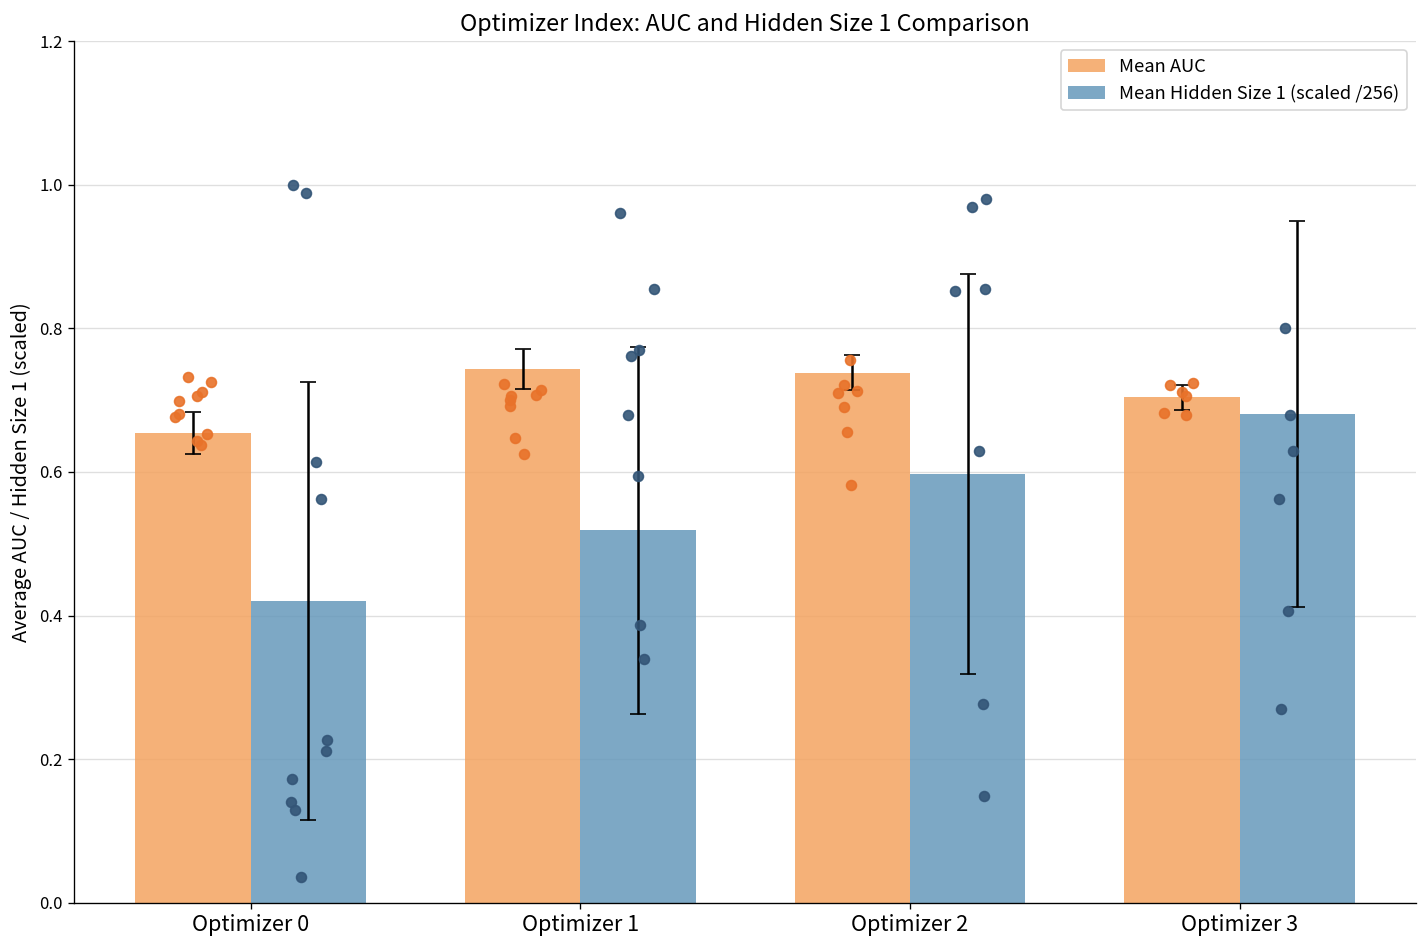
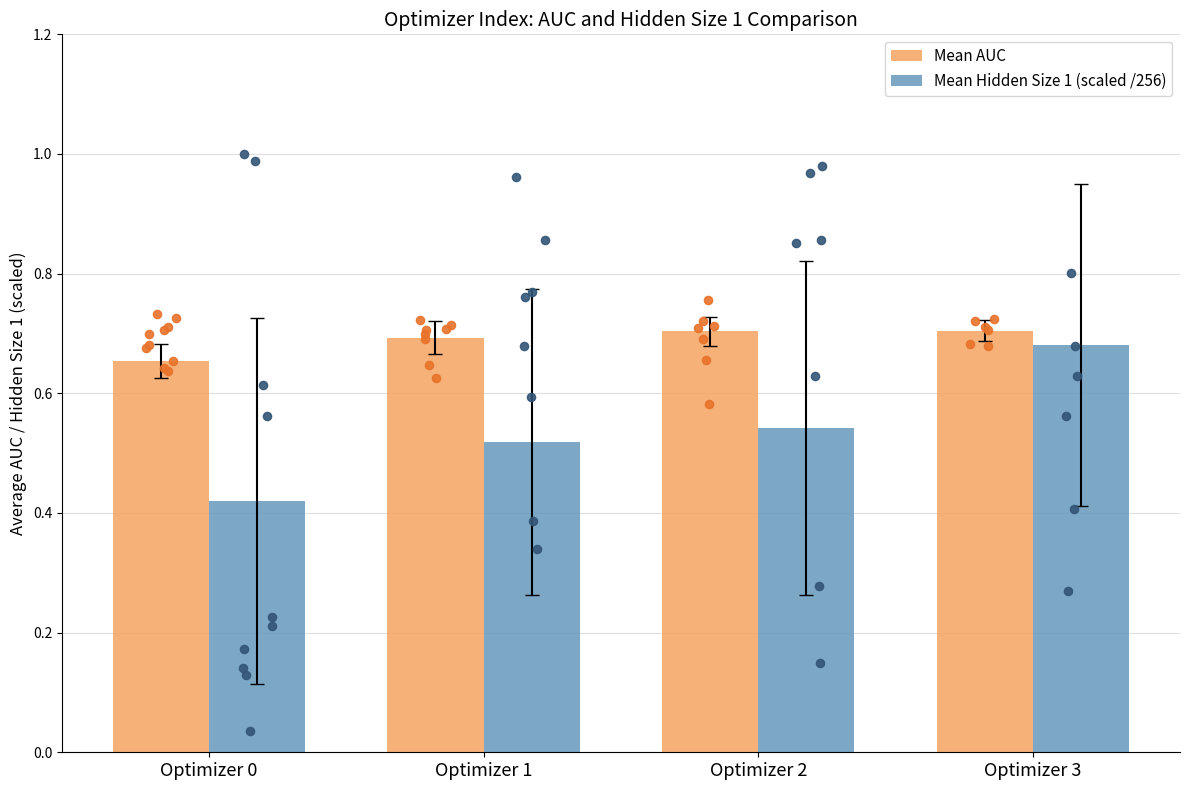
  {
    "Mean AUC": {
      "Optimizer 0": 0.65,
-     "Optimizer 1": 0.74,
-     "Optimizer 2": 0.74,
+     "Optimizer 1": 0.69,
+     "Optimizer 2": 0.70,
      "Optimizer 3": 0.70
    },
    "Mean Hidden Size 1 (scaled /256)": {
      "Optimizer 0": 0.42,
      "Optimizer 1": 0.52,
-     "Optimizer 2": 0.60,
+     "Optimizer 2": 0.54,
      "Optimizer 3": 0.68
    }
  }
